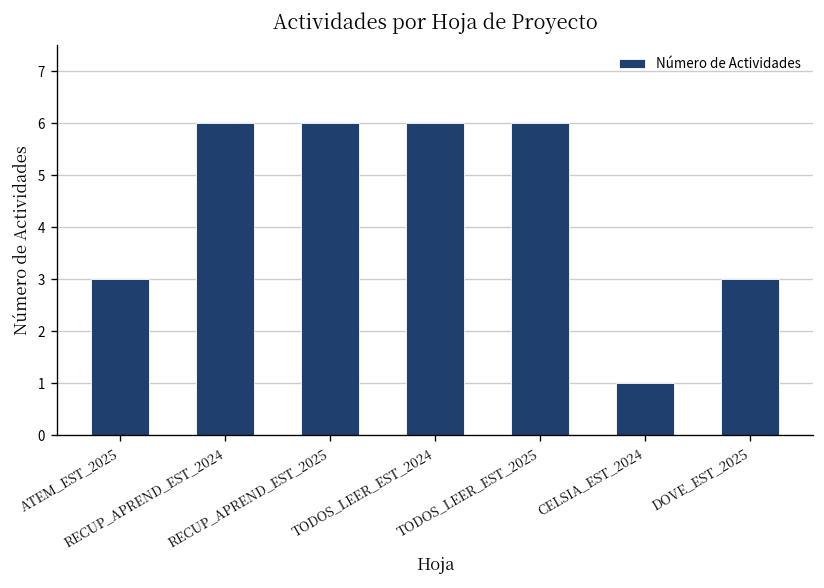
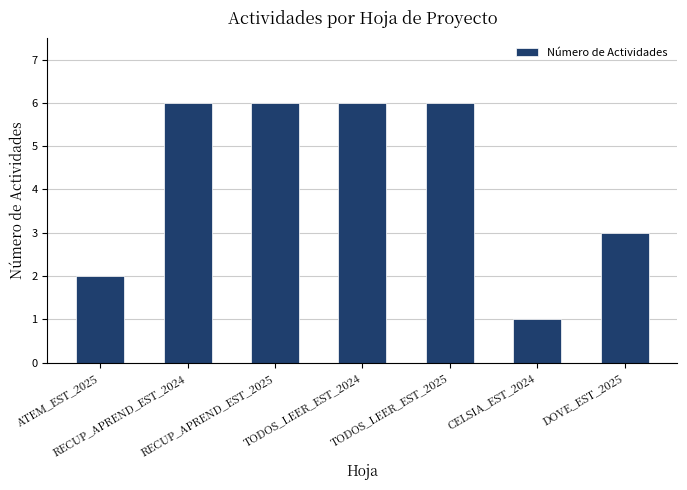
  {
-   "ATEM_EST_2025": 3,
+   "ATEM_EST_2025": 2,
    "RECUP_APREND_EST_2024": 6,
    "RECUP_APREND_EST_2025": 6,
    "TODOS_LEER_EST_2024": 6,
    "TODOS_LEER_EST_2025": 6,
    "CELSIA_EST_2024": 1,
    "DOVE_EST_2025": 3
  }
